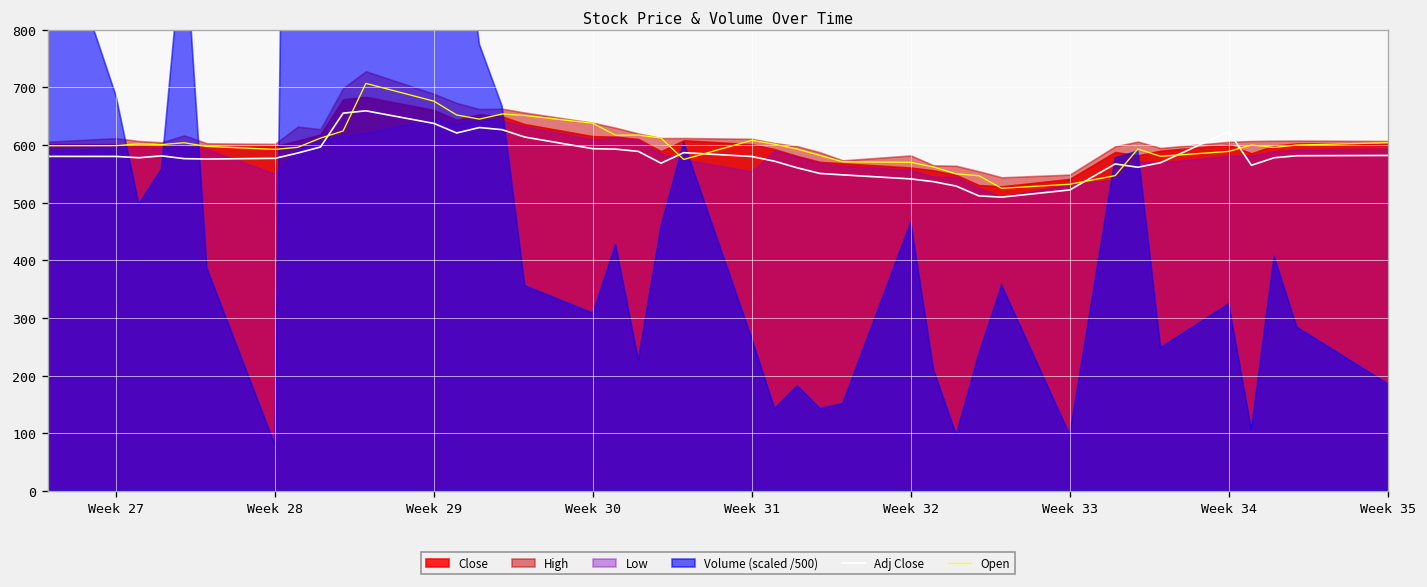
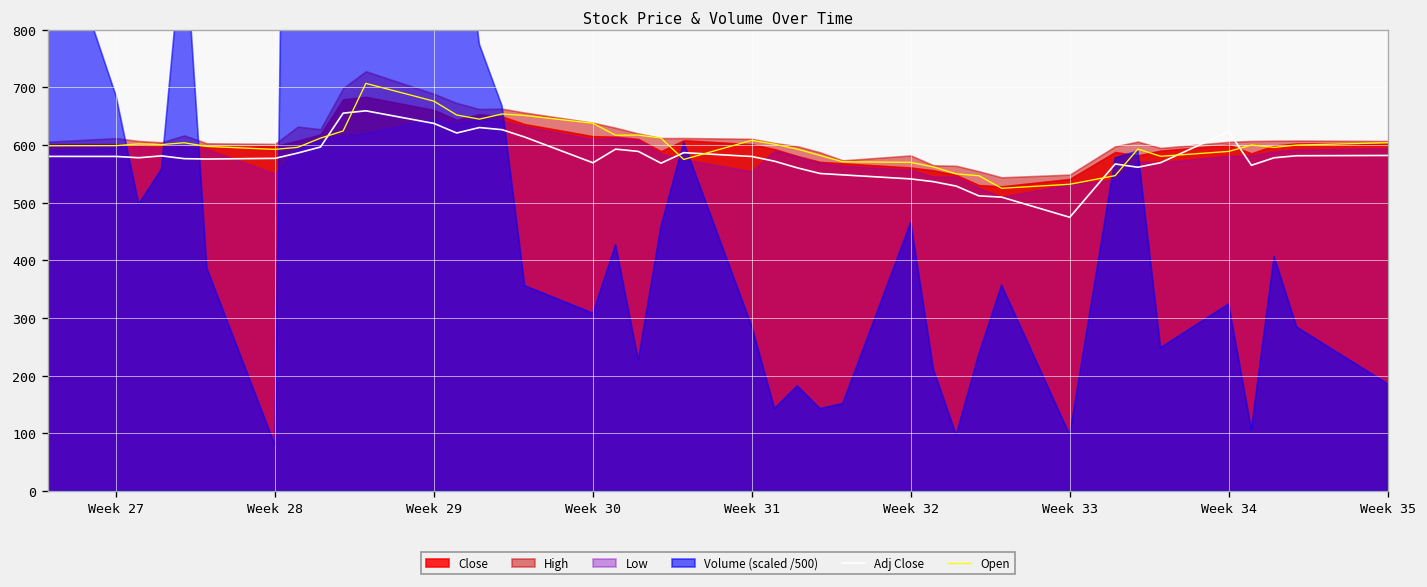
  {
    "Adj Close": {
      "Week 27": 580,
      "Week 28": 580,
      "Week 29": 640,
-     "Week 30": 590,
+     "Week 30": 570,
      "Week 31": 580,
      "Week 32": 540,
-     "Week 33": 520,
+     "Week 33": 470,
      "Week 34": 620,
      "Week 35": 580
    },
    "Open": {
      "Week 28": 590,
      "Week 29": 680,
      "Week 32": 570,
      "Week 34": 590
    },
    "Low": {
      "Week 28": 550,
      "Week 29": 650,
      "Week 31": 550,
      "Week 34": 580,
      "Week 35": 590
    },
    "Volume (scaled /500)": {
      "Week 27": 690,
      "Week 28": 80,
      "Week 30": 310,
-     "Week 31": 260,
+     "Week 31": 290,
      "Week 32": 470,
      "Week 33": 100,
      "Week 34": 320,
      "Week 35": 190
    }
  }
